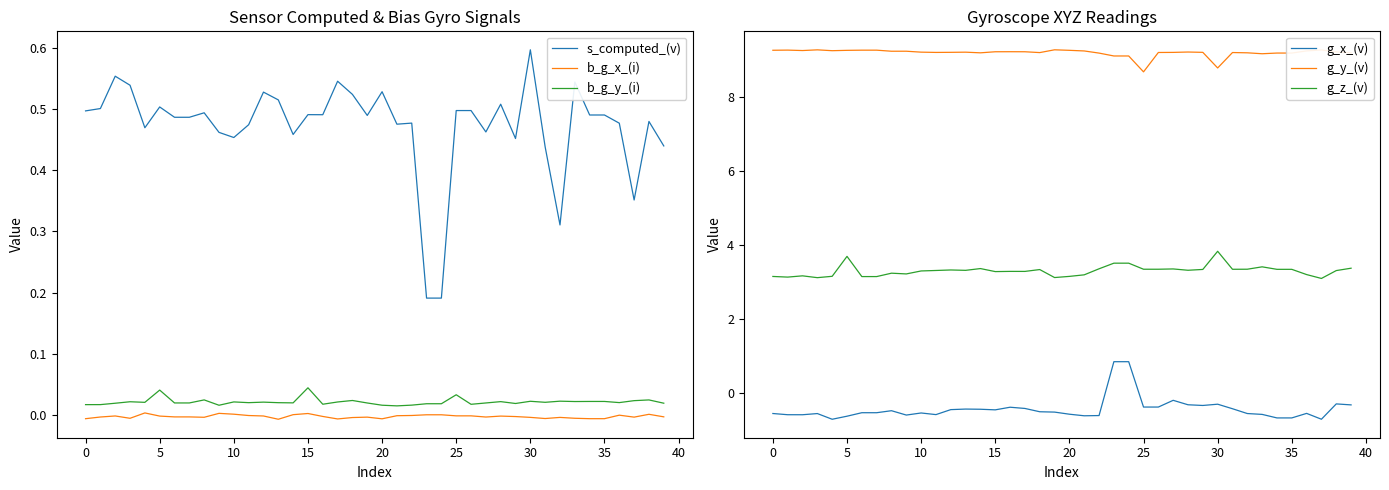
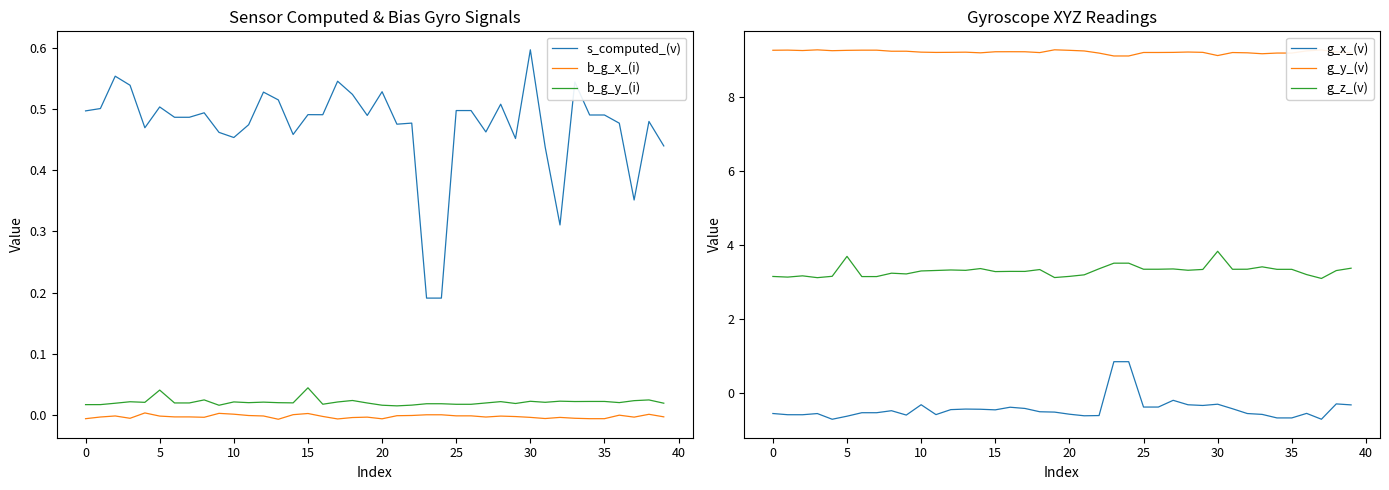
  {
    "Sensor Computed & Bias Gyro Signals": {
      "s_computed_(v)": {
        "0": 0.50,
        "5": 0.50,
        "10": 0.45,
        "15": 0.49,
        "20": 0.53,
        "25": 0.50,
        "30": 0.60,
        "35": 0.49
      },
      "b_g_x_(i)": {
        "0": -0.01,
        "5": 0.00,
        "10": 0.00,
        "15": 0.00,
        "20": -0.01,
        "25": 0.00,
        "30": 0.00,
        "35": -0.01
      },
      "b_g_y_(i)": {
        "0": 0.02,
        "5": 0.04,
        "10": 0.02,
        "15": 0.04,
        "20": 0.02,
-       "25": 0.03,
+       "25": 0.02,
        "30": 0.02,
        "35": 0.02
      }
    },
    "Gyroscope XYZ Readings": {
      "g_x_(v)": {
        "0": -0.5,
        "5": -0.6,
-       "10": -0.5,
+       "10": -0.3,
        "15": -0.4,
        "20": -0.6,
        "25": -0.4,
        "30": -0.3,
        "35": -0.7
      },
      "g_y_(v)": {
        "0": 9.3,
        "5": 9.3,
        "10": 9.2,
        "15": 9.2,
        "20": 9.3,
-       "25": 8.7,
-       "30": 8.8
+       "25": 9.2,
+       "30": 9.1
      },
      "g_z_(v)": {
        "0": 3.2,
        "5": 3.7,
        "10": 3.3,
        "15": 3.3,
        "20": 3.2,
        "25": 3.4,
        "30": 3.8,
        "35": 3.4
      }
    }
  }
